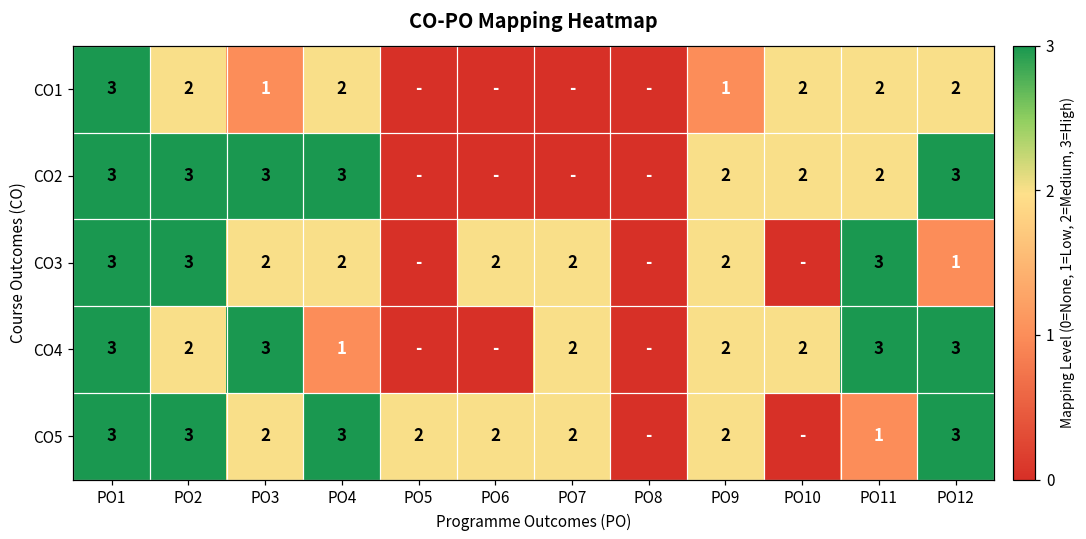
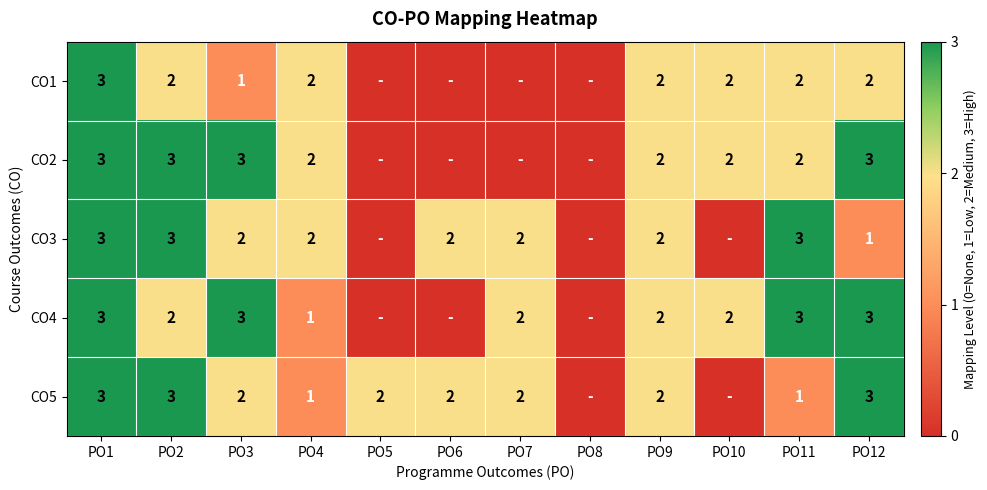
  {
    "CO1": {
      "PO1": 3,
      "PO2": 2,
      "PO3": 1,
      "PO4": 2,
-     "PO9": 1,
+     "PO9": 2,
      "PO10": 2,
      "PO11": 2,
      "PO12": 2
    },
    "CO2": {
      "PO1": 3,
      "PO2": 3,
      "PO3": 3,
-     "PO4": 3,
+     "PO4": 2,
      "PO9": 2,
      "PO10": 2,
      "PO11": 2,
      "PO12": 3
    },
    "CO3": {
      "PO1": 3,
      "PO2": 3,
      "PO3": 2,
      "PO4": 2,
      "PO6": 2,
      "PO7": 2,
      "PO9": 2,
      "PO11": 3,
      "PO12": 1
    },
    "CO4": {
      "PO1": 3,
      "PO2": 2,
      "PO3": 3,
      "PO4": 1,
      "PO7": 2,
      "PO9": 2,
      "PO10": 2,
      "PO11": 3,
      "PO12": 3
    },
    "CO5": {
      "PO1": 3,
      "PO2": 3,
      "PO3": 2,
-     "PO4": 3,
+     "PO4": 1,
      "PO5": 2,
      "PO6": 2,
      "PO7": 2,
      "PO9": 2,
      "PO11": 1,
      "PO12": 3
    }
  }
